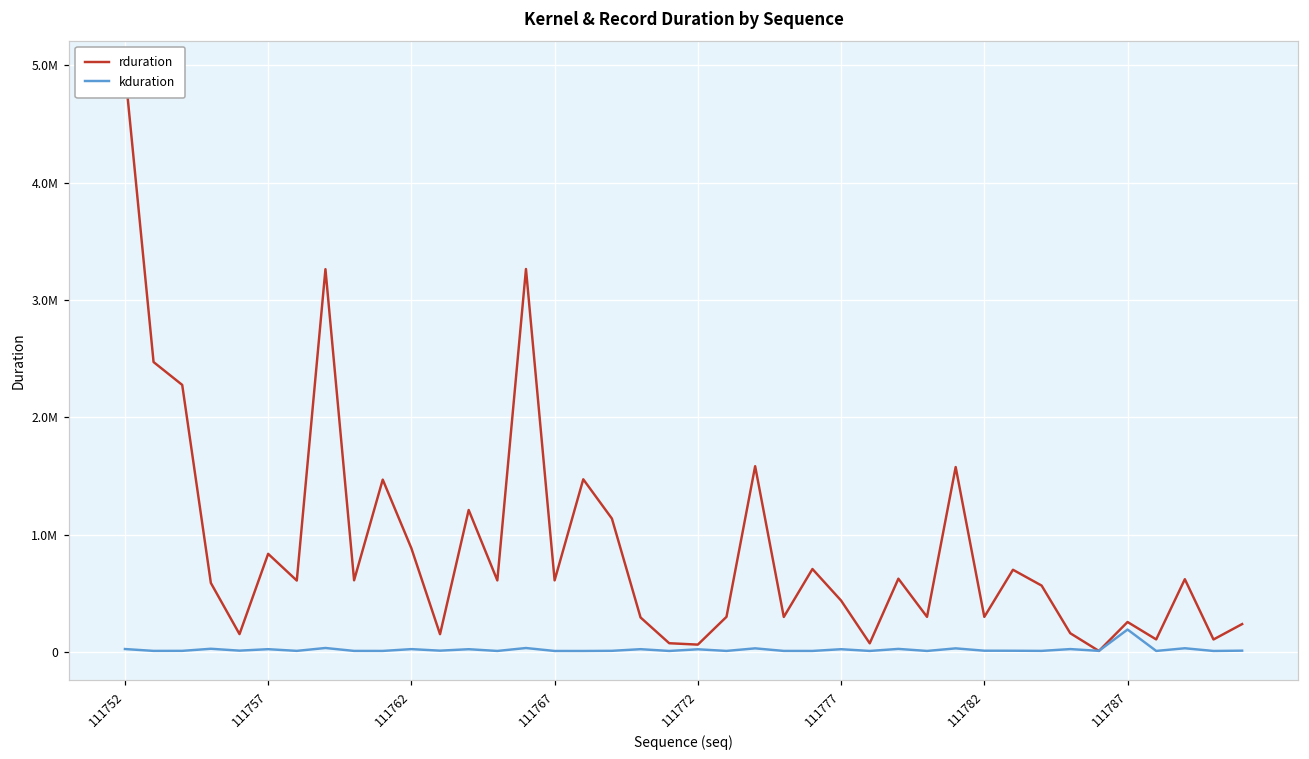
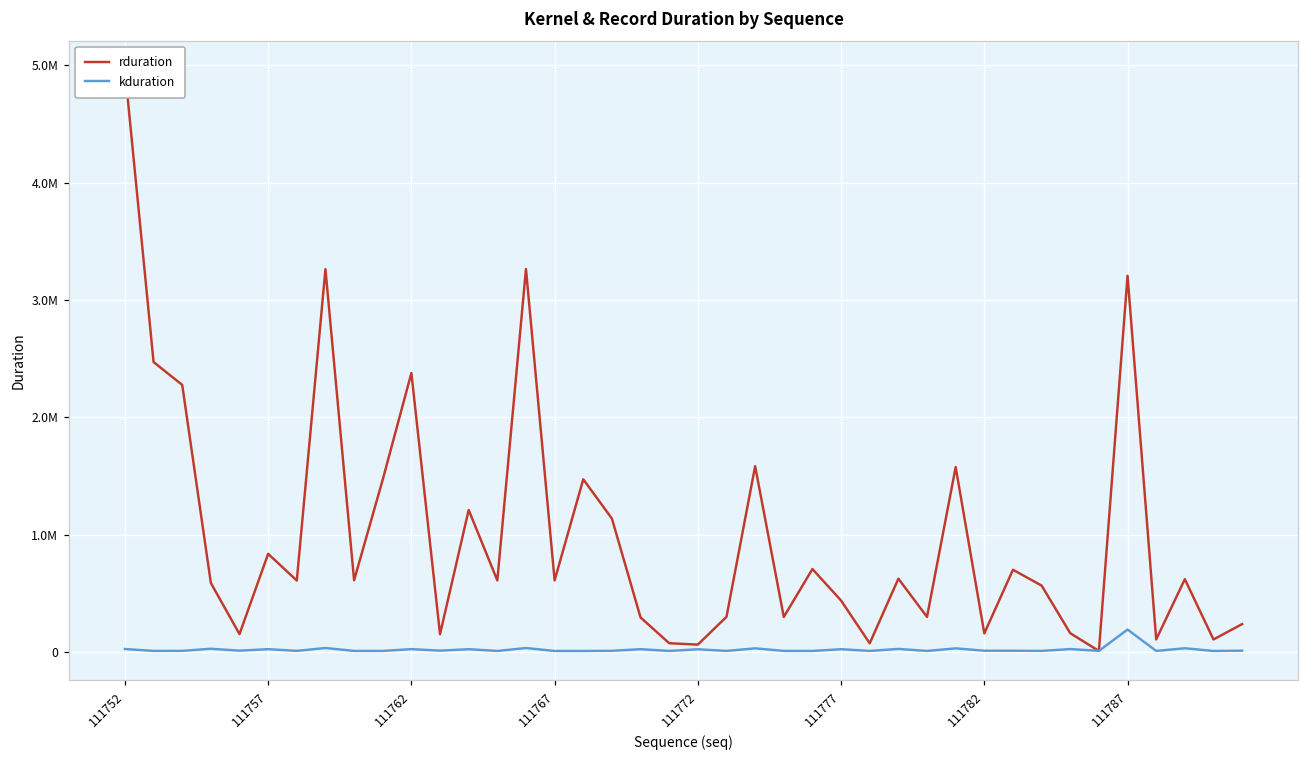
  {
    "rduration": {
      "111757": 840000,
-     "111762": 890000,
+     "111762": 2380000,
      "111767": 610000,
      "111772": 60000,
      "111777": 440000,
-     "111782": 300000,
-     "111787": 260000
+     "111782": 160000,
+     "111787": 3210000
    },
    "kduration": {
      "111752": 30000,
      "111757": 30000,
      "111762": 30000,
      "111767": 10000,
      "111772": 20000,
      "111777": 30000,
      "111782": 10000,
      "111787": 190000
    }
  }
